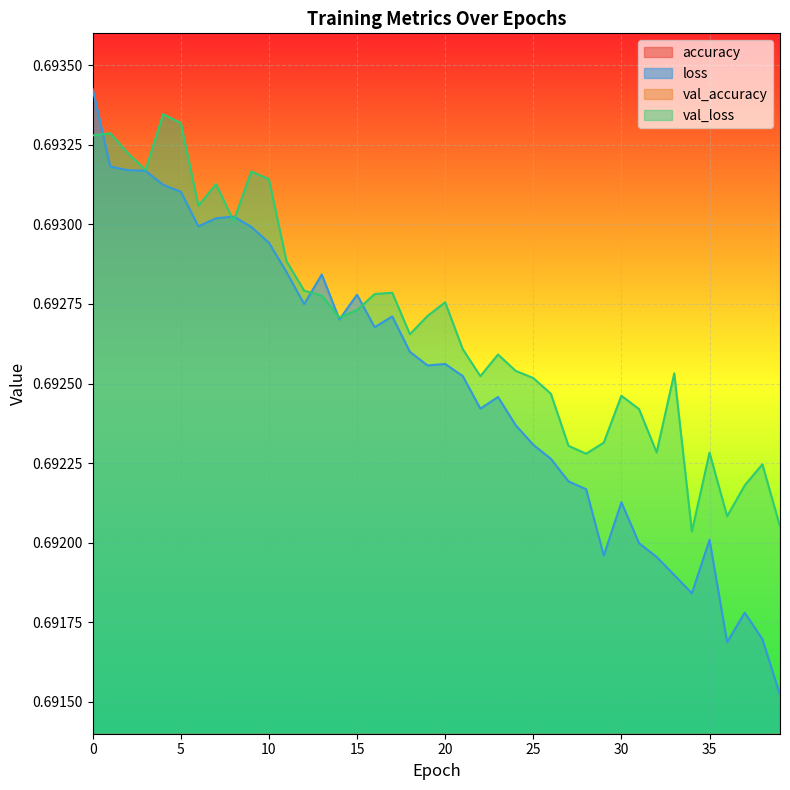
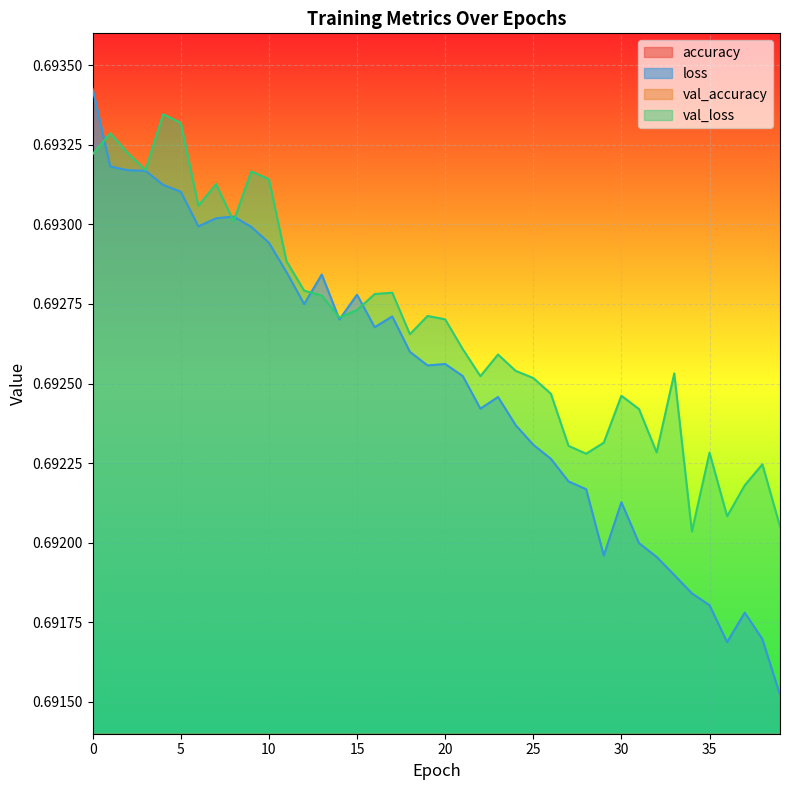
  {
    "loss": {
      "0": 0.69343,
      "5": 0.69310,
      "10": 0.69294,
      "15": 0.69278,
      "20": 0.69256,
      "25": 0.69231,
      "30": 0.69213,
-     "35": 0.69201
+     "35": 0.69180
    },
    "val_loss": {
-     "0": 0.69328,
+     "0": 0.69322,
      "5": 0.69332,
      "10": 0.69314,
      "15": 0.69273,
-     "20": 0.69276,
+     "20": 0.69270,
      "25": 0.69252,
      "30": 0.69246,
      "35": 0.69228
    }
  }
